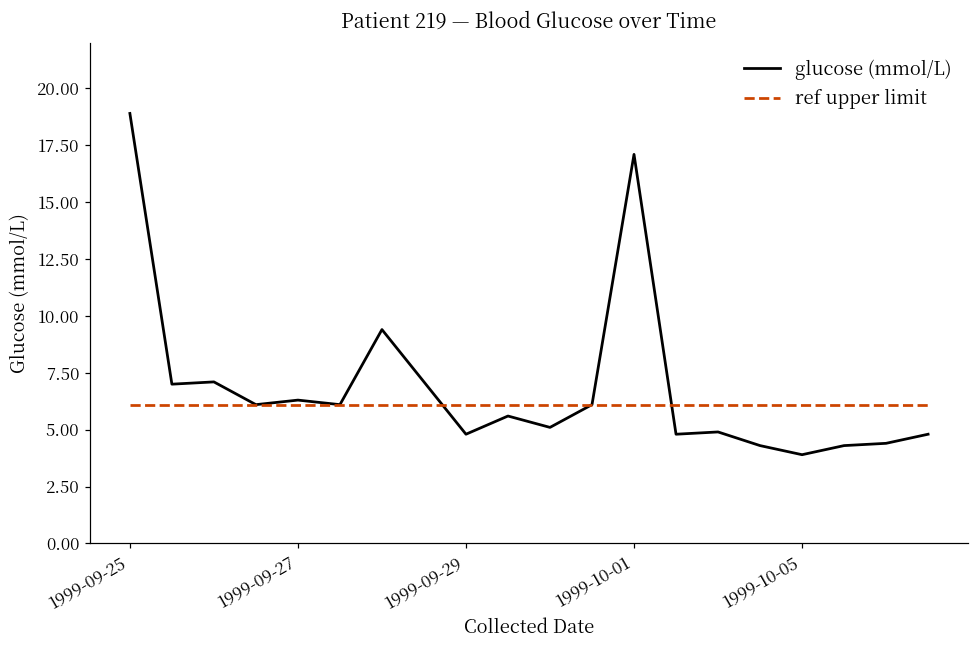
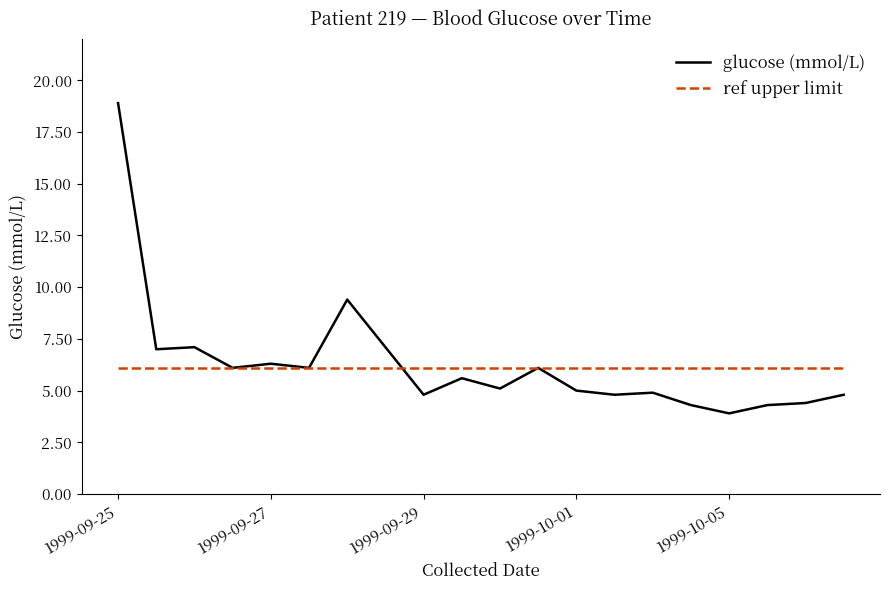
  {
    "glucose (mmol/L)": {
      "1999-09-25": 18.9,
-     "1999-10-01": 17.1,
+     "1999-10-01": 5.0,
      "1999-10-05": 3.9
    },
    "ref upper limit": {
      "1999-09-25": 6.1,
      "1999-10-01": 6.1,
      "1999-10-05": 6.1
    }
  }
